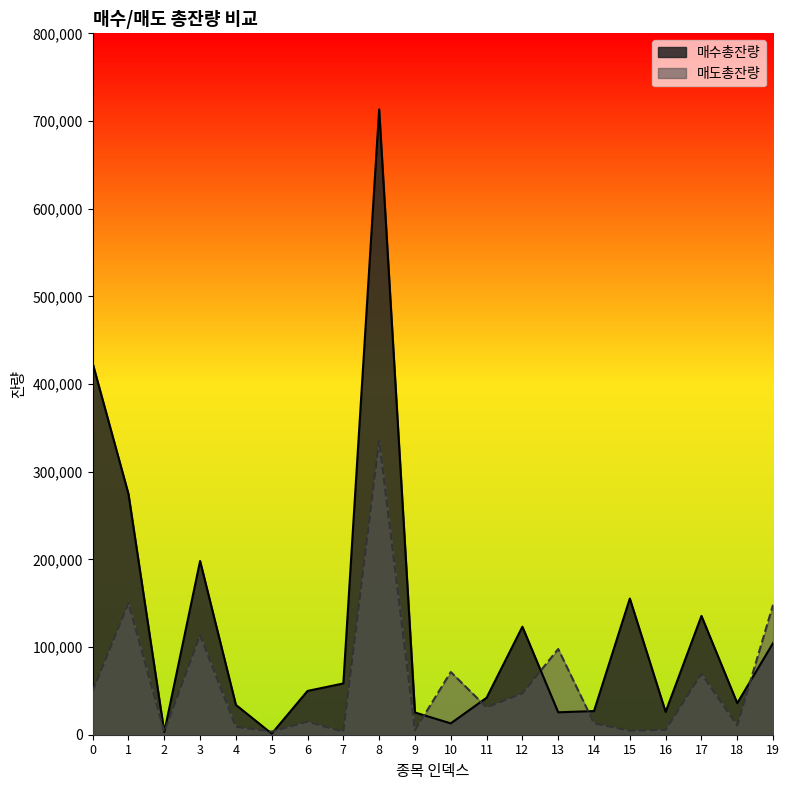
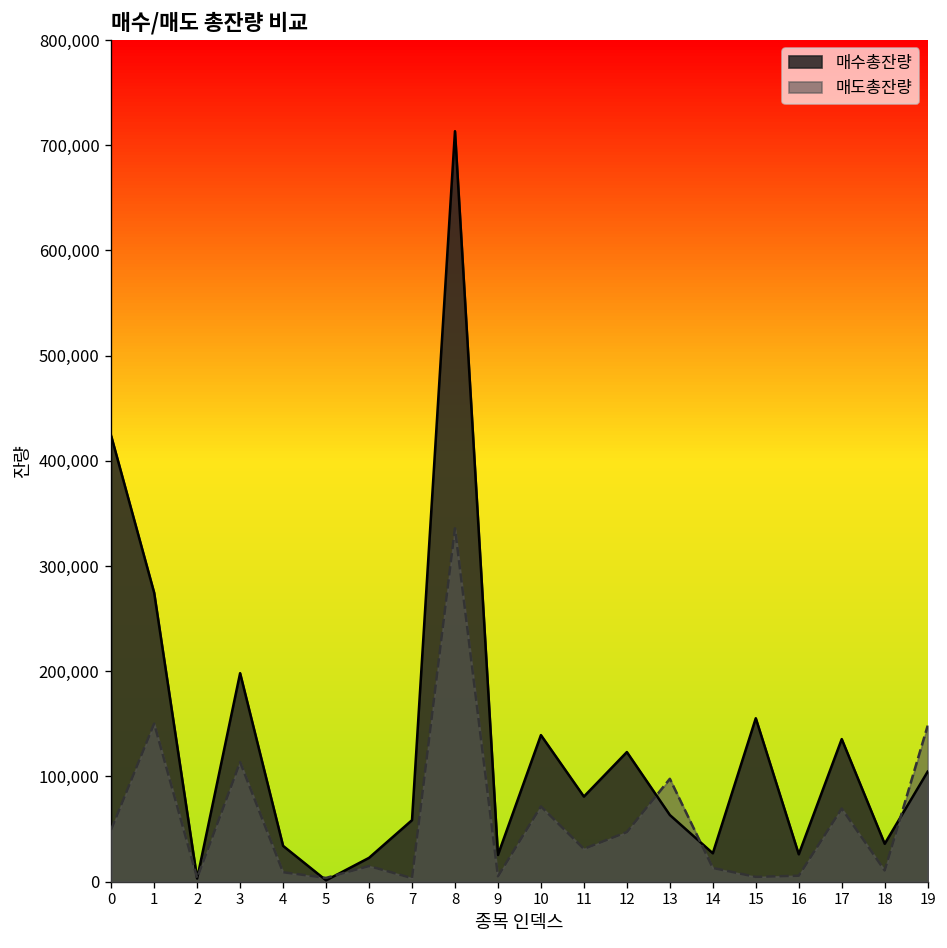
  {
    "매수총잔량": {
      "0": "420,000",
      "1": "270,000",
      "3": "200,000",
      "4": "30,000",
-     "6": "50,000",
+     "6": "20,000",
      "7": "60,000",
      "8": "710,000",
      "9": "30,000",
-     "10": "10,000",
-     "11": "40,000",
+     "10": "140,000",
+     "11": "80,000",
      "12": "120,000",
-     "13": "30,000",
+     "13": "60,000",
      "14": "30,000",
      "15": "160,000",
      "16": "30,000",
      "17": "140,000",
      "18": "40,000",
      "19": "100,000"
    },
    "매도총잔량": {
      "0": "50,000",
      "1": "150,000",
      "3": "110,000",
      "4": "10,000",
      "6": "10,000",
      "7": "0",
      "8": "340,000",
      "9": "10,000",
      "10": "70,000",
      "11": "30,000",
      "12": "50,000",
      "13": "100,000",
      "14": "10,000",
      "15": "0",
      "16": "10,000",
      "17": "70,000",
      "18": "10,000",
      "19": "150,000"
    }
  }
